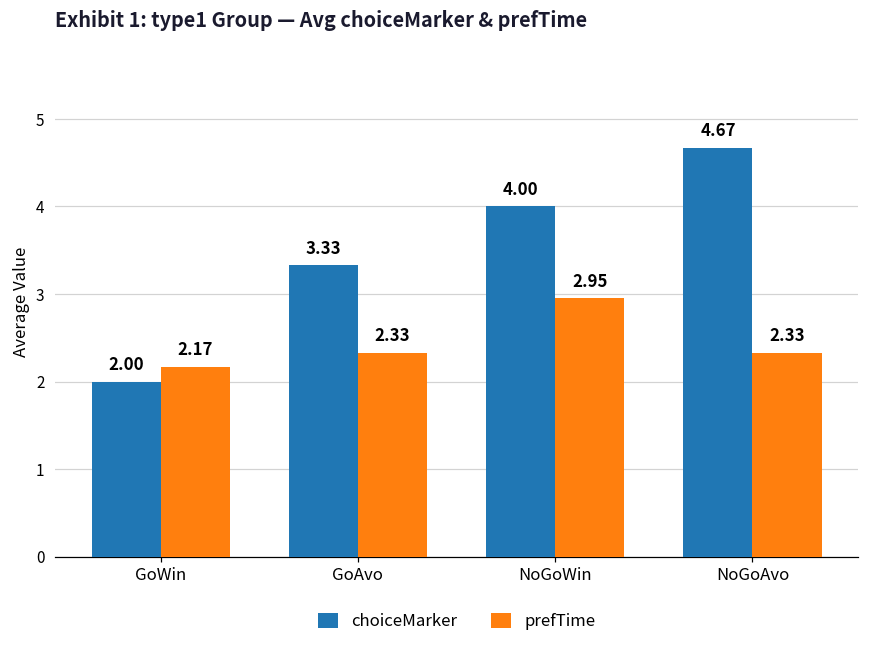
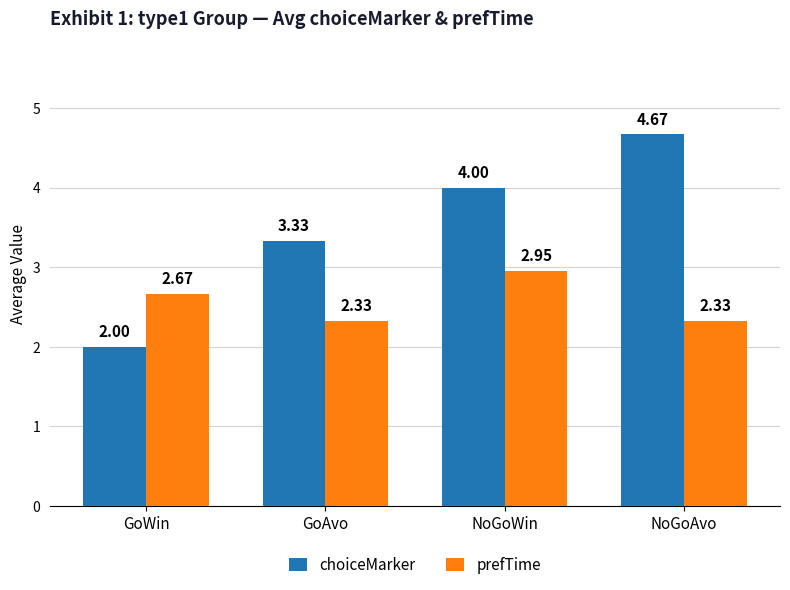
  {
    "choiceMarker": {
      "GoWin": 2.00,
      "GoAvo": 3.33,
      "NoGoWin": 4.00,
      "NoGoAvo": 4.67
    },
    "prefTime": {
-     "GoWin": 2.17,
+     "GoWin": 2.67,
      "GoAvo": 2.33,
      "NoGoWin": 2.95,
      "NoGoAvo": 2.33
    }
  }
